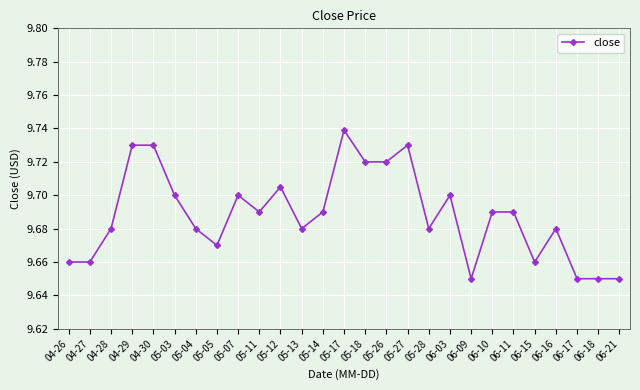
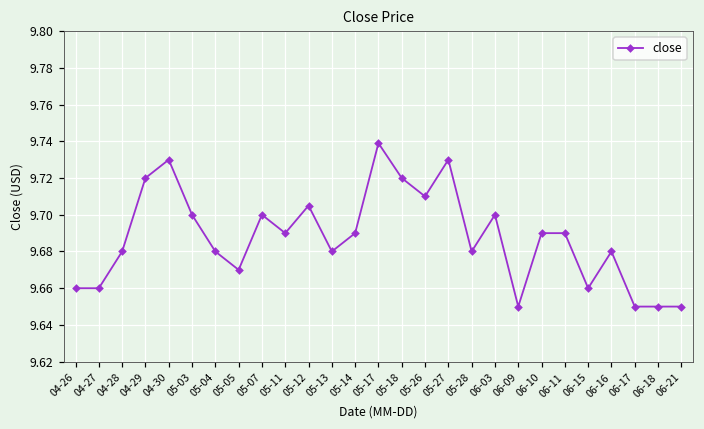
  {
    "04-26": 9.66,
    "04-27": 9.66,
    "04-28": 9.68,
-   "04-29": 9.73,
+   "04-29": 9.72,
    "04-30": 9.73,
    "05-03": 9.70,
    "05-04": 9.68,
    "05-05": 9.67,
    "05-07": 9.70,
    "05-11": 9.69,
    "05-12": 9.705,
    "05-13": 9.68,
    "05-14": 9.69,
    "05-17": 9.74,
    "05-18": 9.72,
-   "05-26": 9.72,
+   "05-26": 9.71,
    "05-27": 9.73,
    "05-28": 9.68,
    "06-03": 9.70,
    "06-09": 9.65,
    "06-10": 9.69,
    "06-11": 9.69,
    "06-15": 9.66,
    "06-16": 9.68,
    "06-17": 9.65,
    "06-18": 9.65,
    "06-21": 9.65
  }
